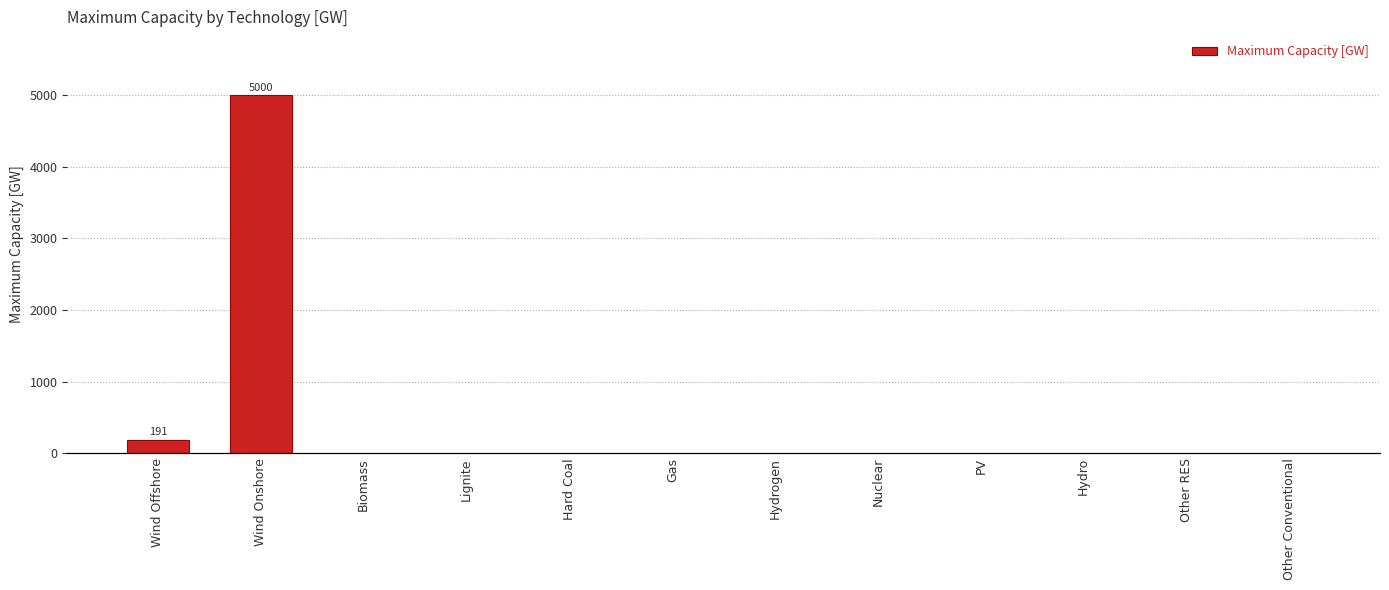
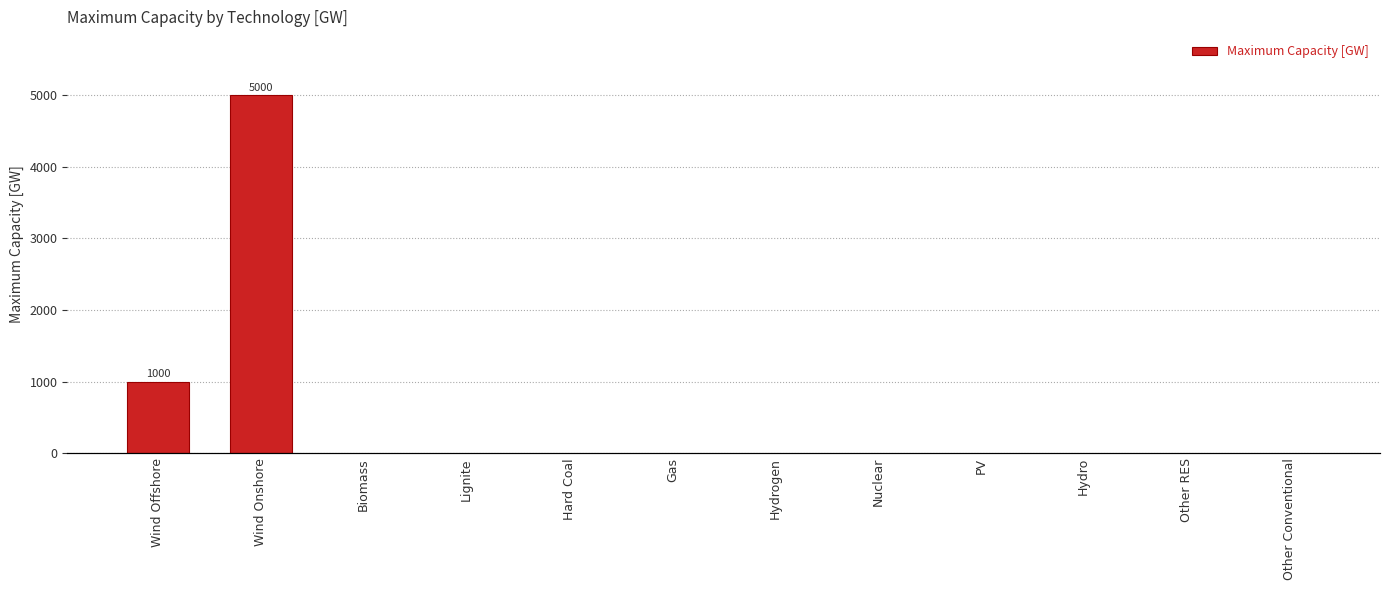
  {
-   "Wind Offshore": 191,
+   "Wind Offshore": 1000,
    "Wind Onshore": 5000
  }
